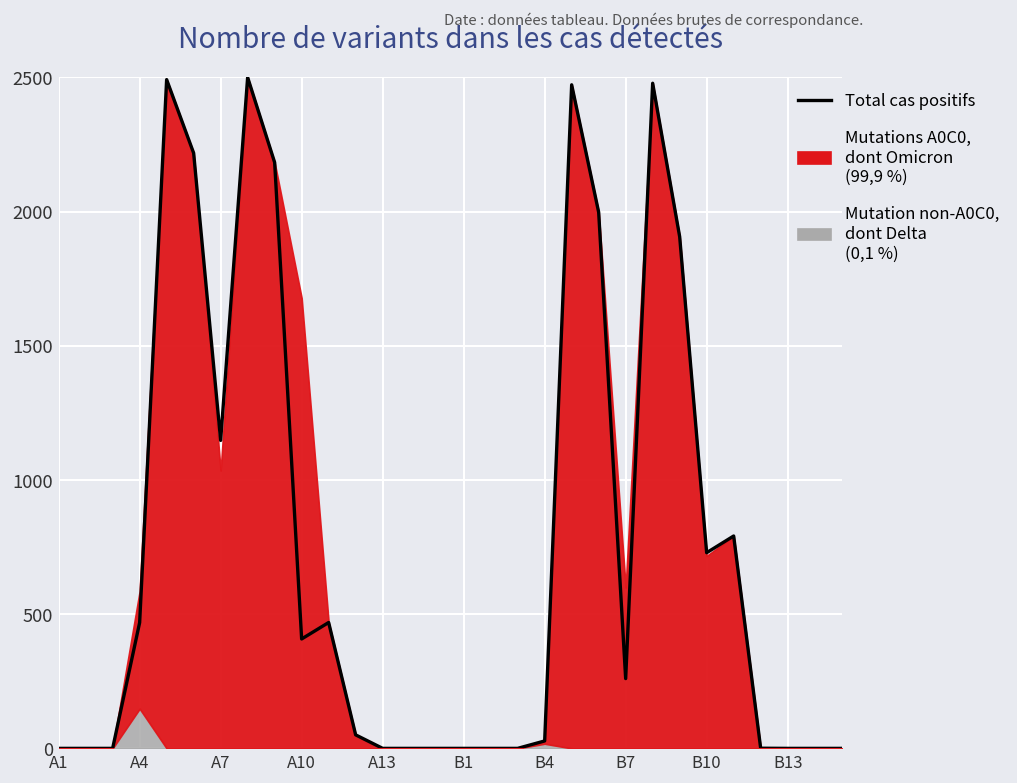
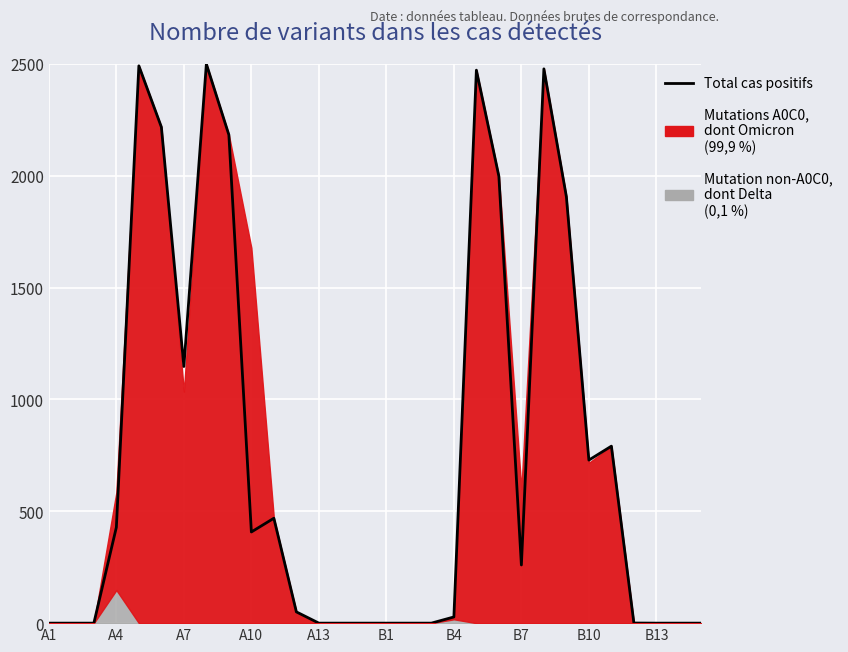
  {
    "Total cas positifs": {
-     "A4": 470,
+     "A4": 430,
      "A7": 1150,
      "A10": 410,
      "B7": 260,
      "B10": 730
    },
    "Mutation non-A0C0, dont Delta (0,1 %)": {
      "A4": 150,
      "A7": 0,
      "A10": 0,
      "B7": 0,
      "B10": 0
    },
    "Mutations A0C0, dont Omicron (99,9 %)": {
      "A4": 440,
      "A7": 1040,
      "A10": 1680,
      "B7": 600,
      "B10": 720
    }
  }
